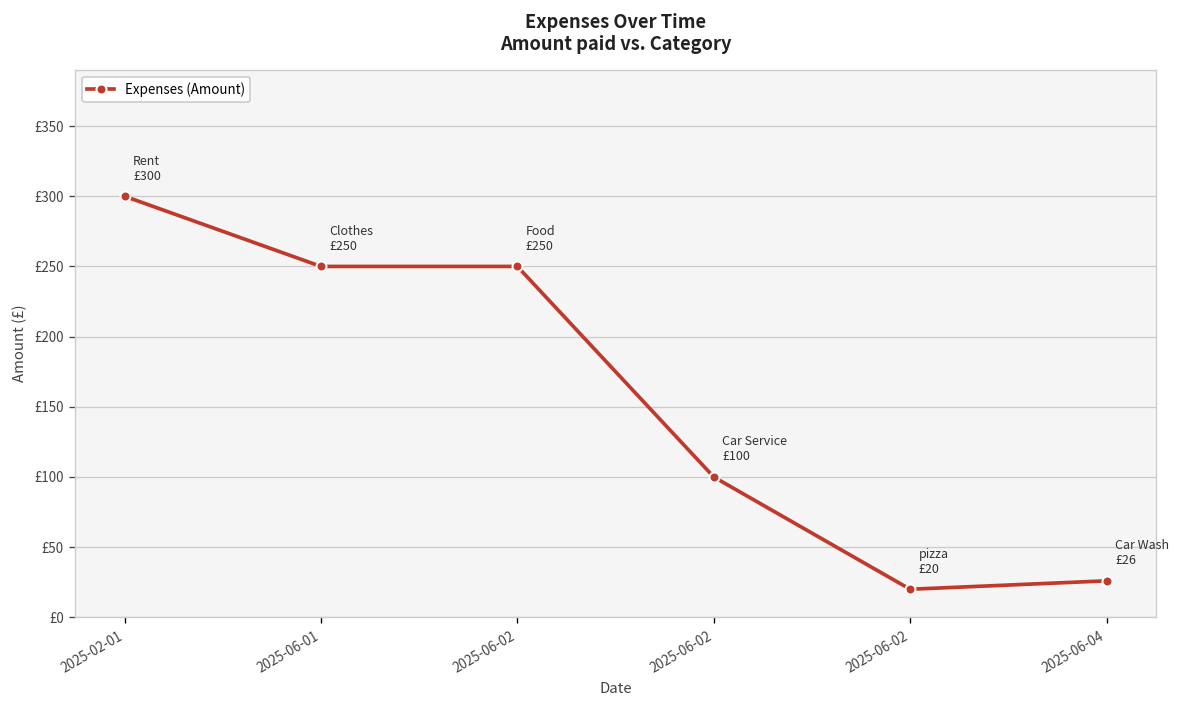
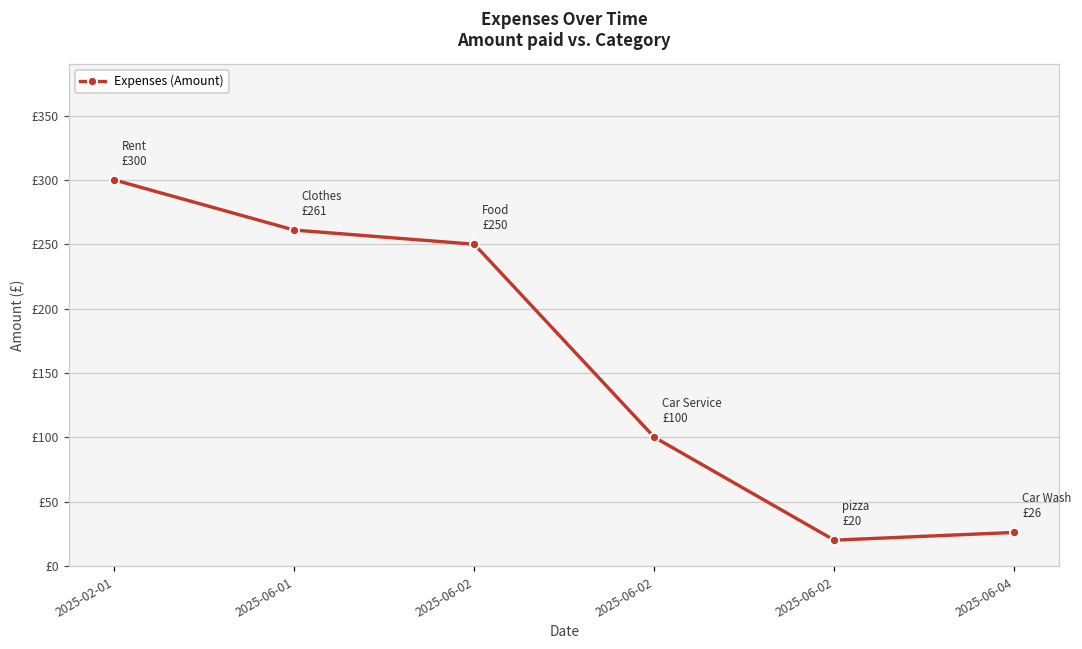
  {
    "2025-02-01": "£300",
-   "2025-06-01": "£250",
+   "2025-06-01": "£261",
    "2025-06-04": "£26"
  }
